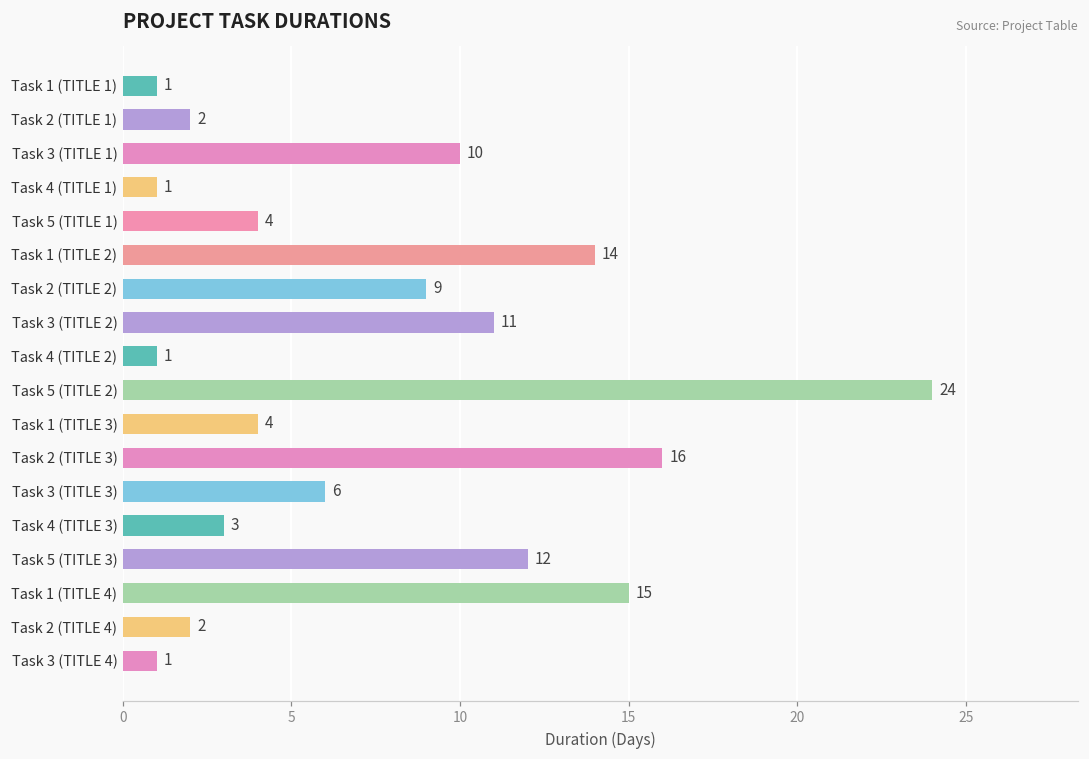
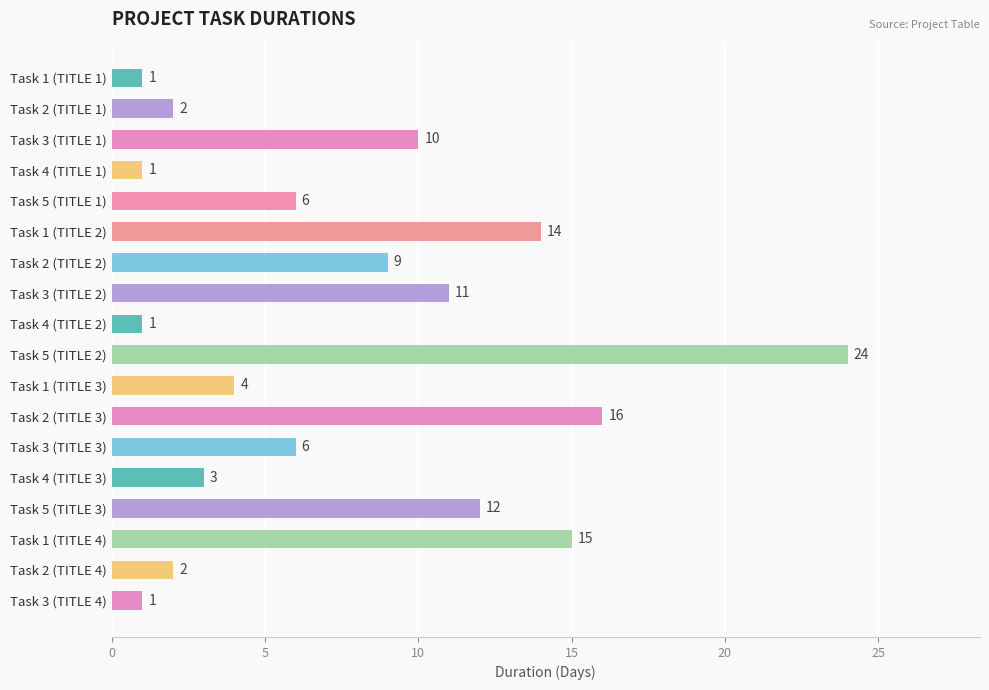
  {
    "Task 1 (TITLE 1)": 1,
    "Task 2 (TITLE 1)": 2,
    "Task 3 (TITLE 1)": 10,
    "Task 4 (TITLE 1)": 1,
-   "Task 5 (TITLE 1)": 4,
+   "Task 5 (TITLE 1)": 6,
    "Task 1 (TITLE 2)": 14,
    "Task 2 (TITLE 2)": 9,
    "Task 3 (TITLE 2)": 11,
    "Task 4 (TITLE 2)": 1,
    "Task 5 (TITLE 2)": 24,
    "Task 1 (TITLE 3)": 4,
    "Task 2 (TITLE 3)": 16,
    "Task 3 (TITLE 3)": 6,
    "Task 4 (TITLE 3)": 3,
    "Task 5 (TITLE 3)": 12,
    "Task 1 (TITLE 4)": 15,
    "Task 2 (TITLE 4)": 2,
    "Task 3 (TITLE 4)": 1
  }
